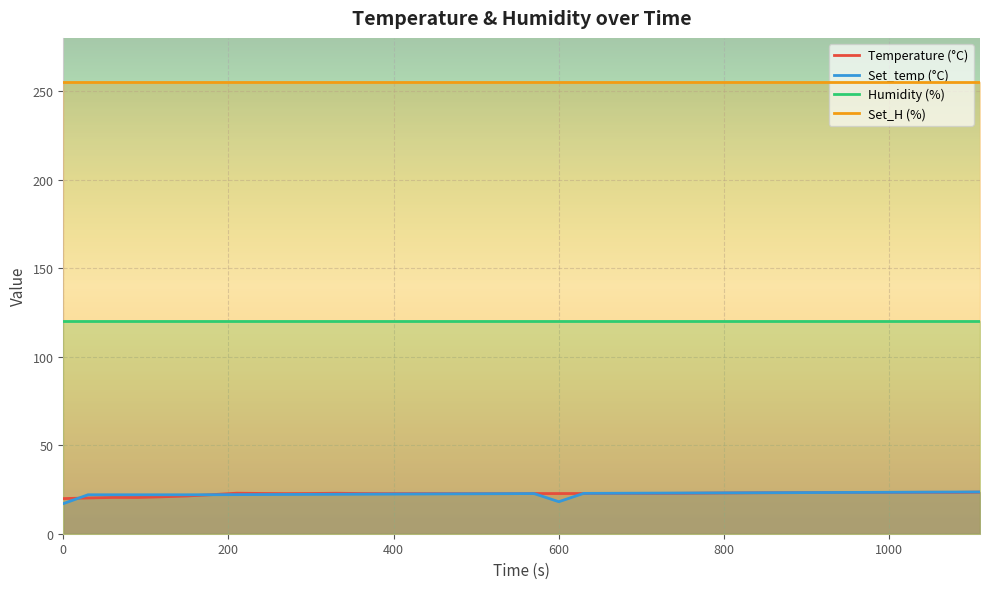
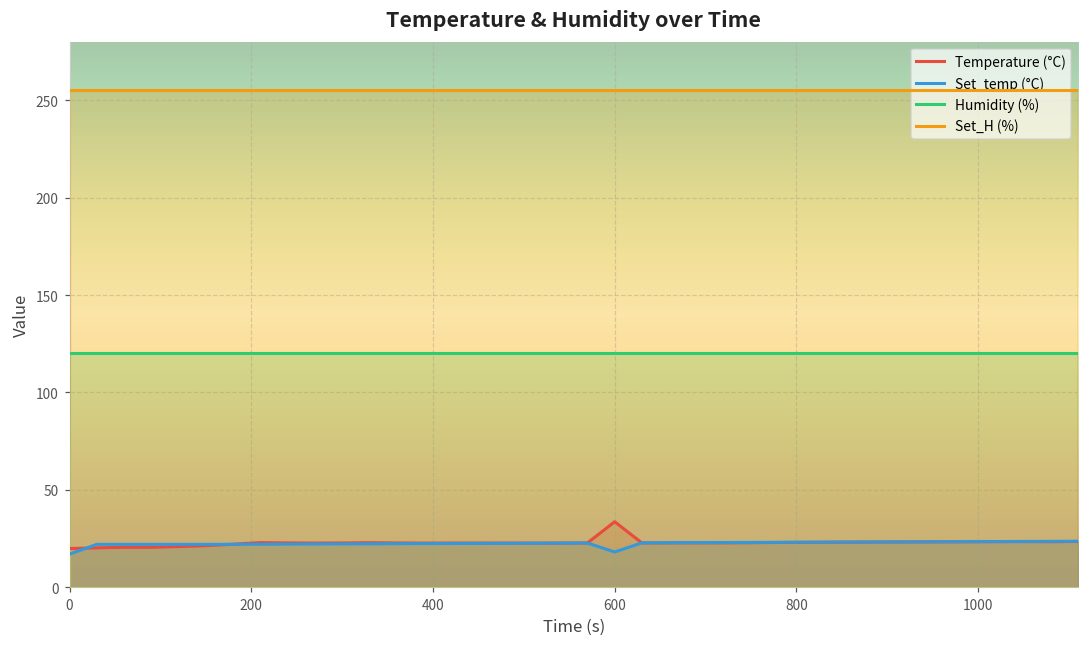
  {
    "Temperature (°C)": {
      "0": 20,
-     "600": 23
+     "600": 34
    },
    "Set_temp (°C)": {
      "0": 17,
      "600": 18
    },
    "Humidity (%)": {
      "0": 120,
      "600": 120
    },
    "Set_H (%)": {
      "0": 255,
      "600": 255
    }
  }
